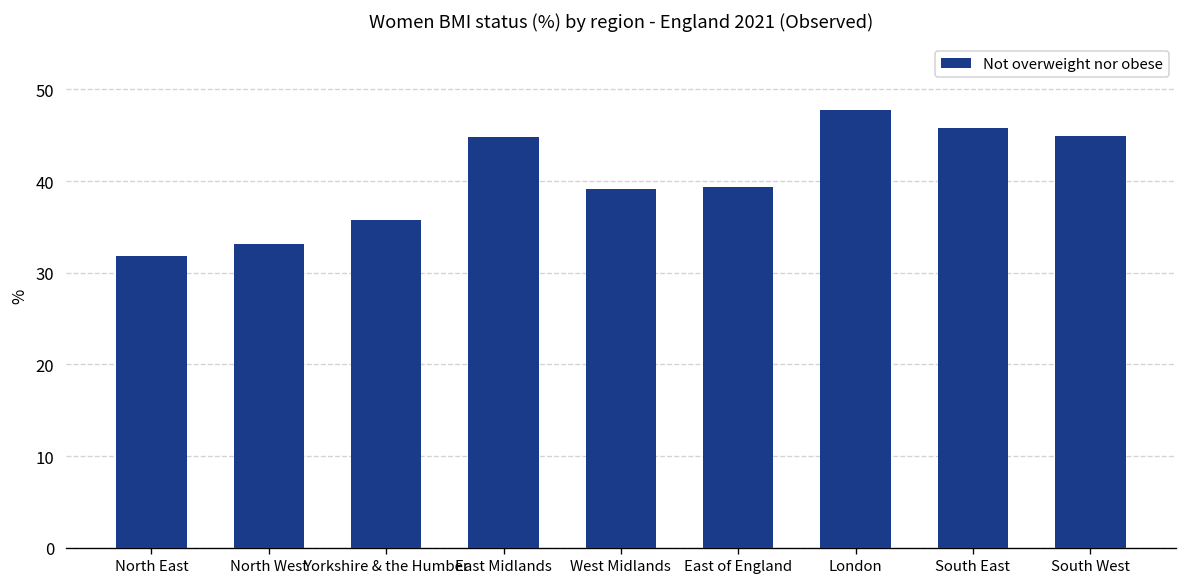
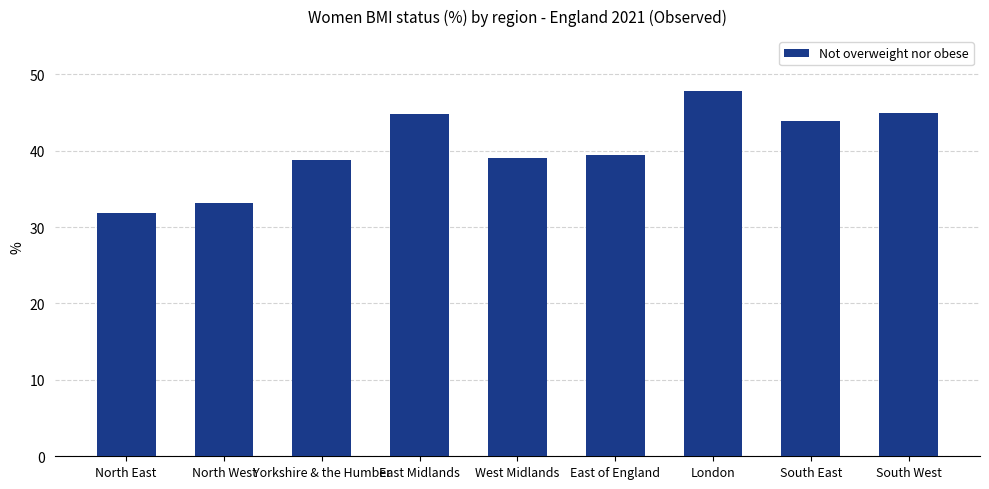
  {
    "North East": 32,
    "North West": 33,
-   "Yorkshire & the Humber": 36,
+   "Yorkshire & the Humber": 39,
    "East Midlands": 45,
    "West Midlands": 39,
    "East of England": 39,
    "London": 48,
-   "South East": 46,
+   "South East": 44,
    "South West": 45
  }
